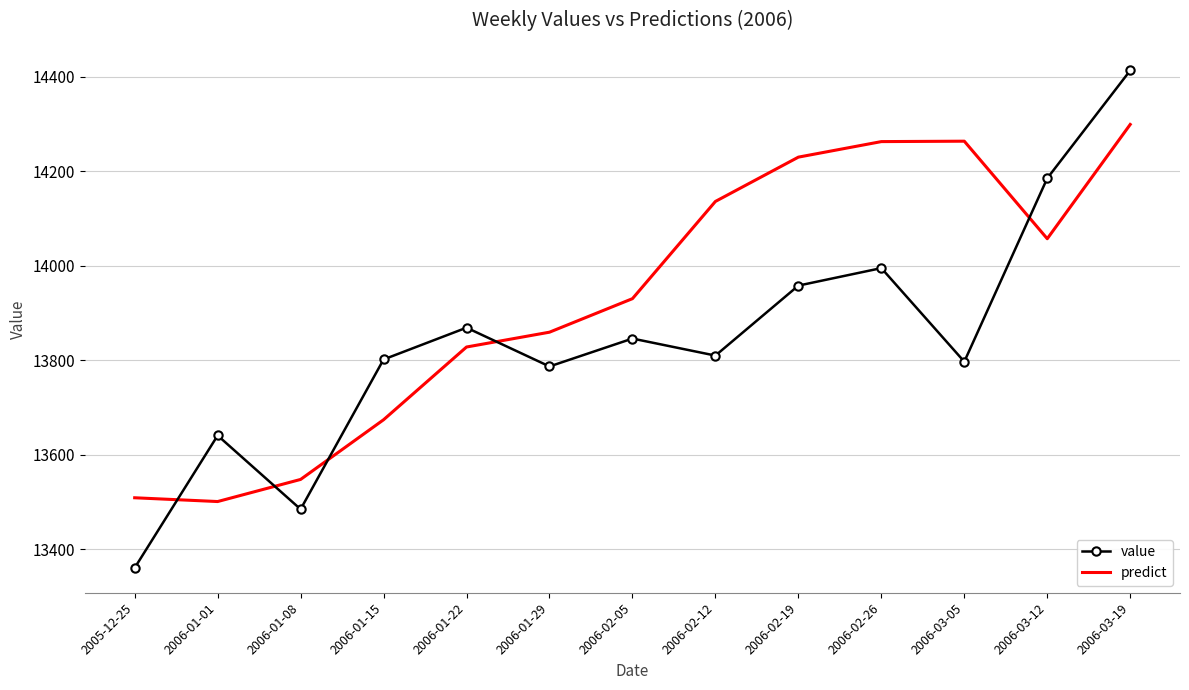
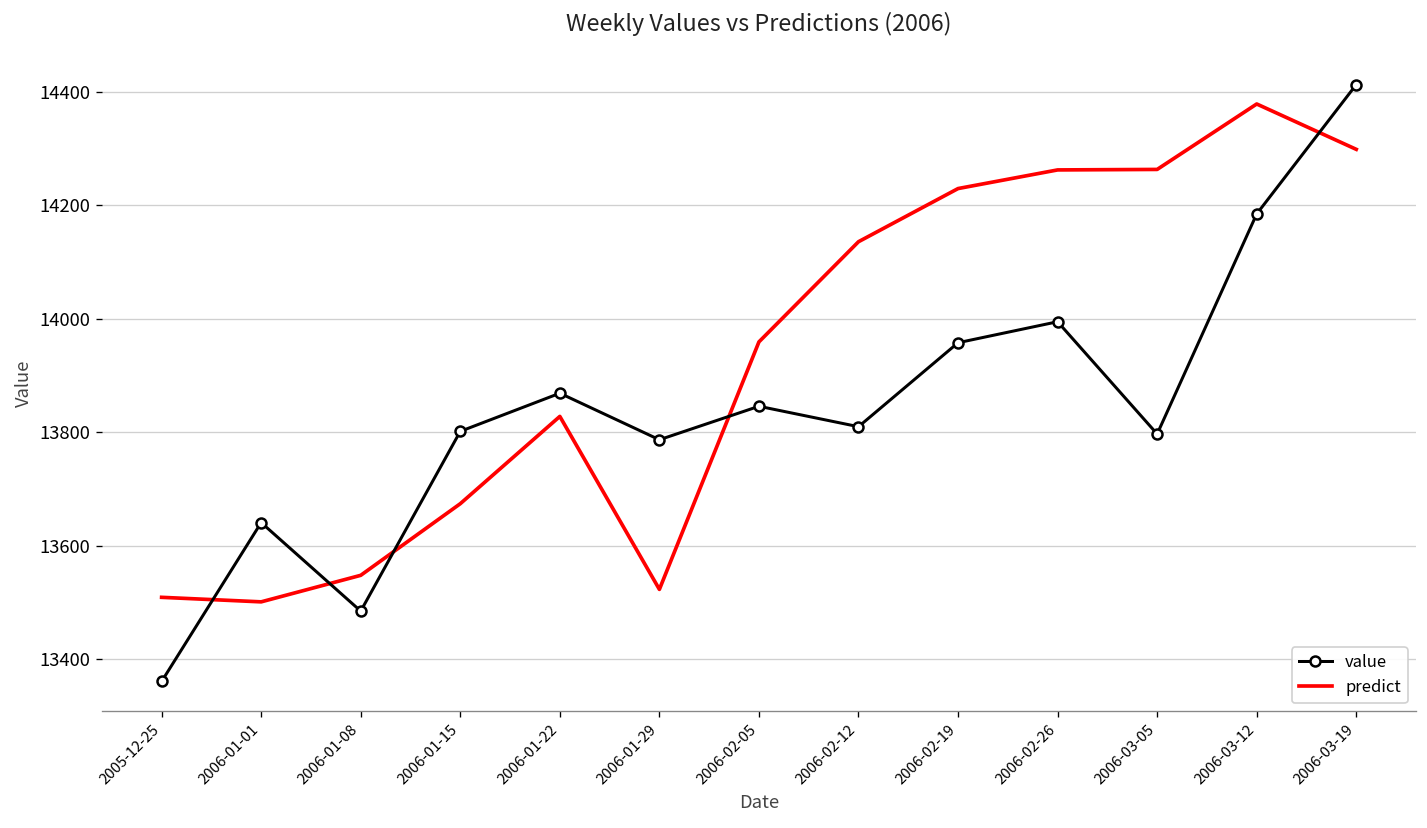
  {
    "value": {
      "2005-12-25": 13360,
      "2006-01-01": 13640,
      "2006-01-08": 13490,
      "2006-01-15": 13800,
      "2006-01-22": 13870,
      "2006-01-29": 13790,
      "2006-02-05": 13850,
      "2006-02-12": 13810,
      "2006-02-19": 13960,
      "2006-02-26": 14000,
      "2006-03-05": 13800,
      "2006-03-12": 14190,
      "2006-03-19": 14410
    },
    "predict": {
      "2005-12-25": 13510,
      "2006-01-01": 13500,
      "2006-01-08": 13550,
      "2006-01-15": 13670,
      "2006-01-22": 13830,
-     "2006-01-29": 13860,
-     "2006-02-05": 13930,
+     "2006-01-29": 13520,
+     "2006-02-05": 13960,
      "2006-02-12": 14140,
      "2006-02-19": 14230,
      "2006-02-26": 14260,
      "2006-03-05": 14260,
-     "2006-03-12": 14060,
+     "2006-03-12": 14380,
      "2006-03-19": 14300
    }
  }
